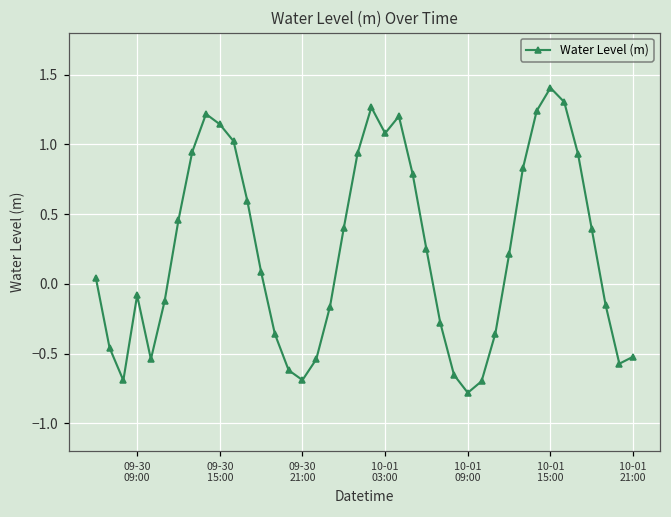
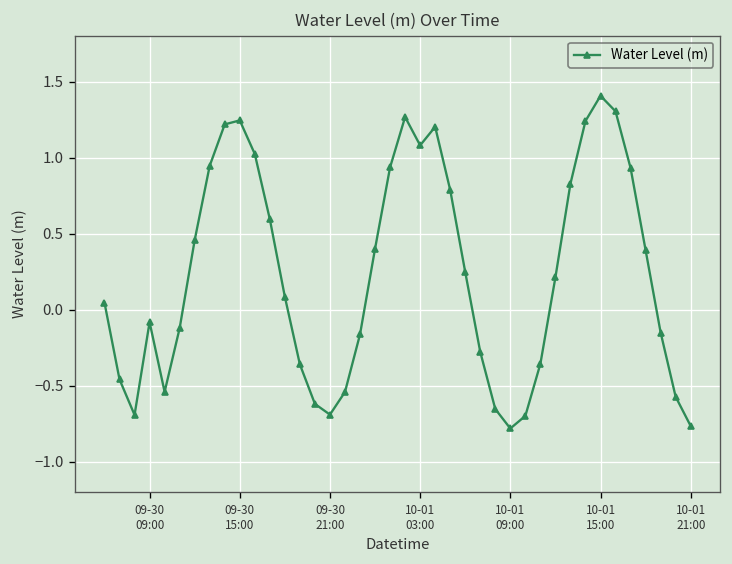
  {
    "09-30 09:00": -0.08,
-   "09-30 15:00": 1.14,
+   "09-30 15:00": 1.24,
    "09-30 21:00": -0.69,
    "10-01 03:00": 1.08,
    "10-01 09:00": -0.78,
    "10-01 15:00": 1.41,
-   "10-01 21:00": -0.52
+   "10-01 21:00": -0.77
  }
